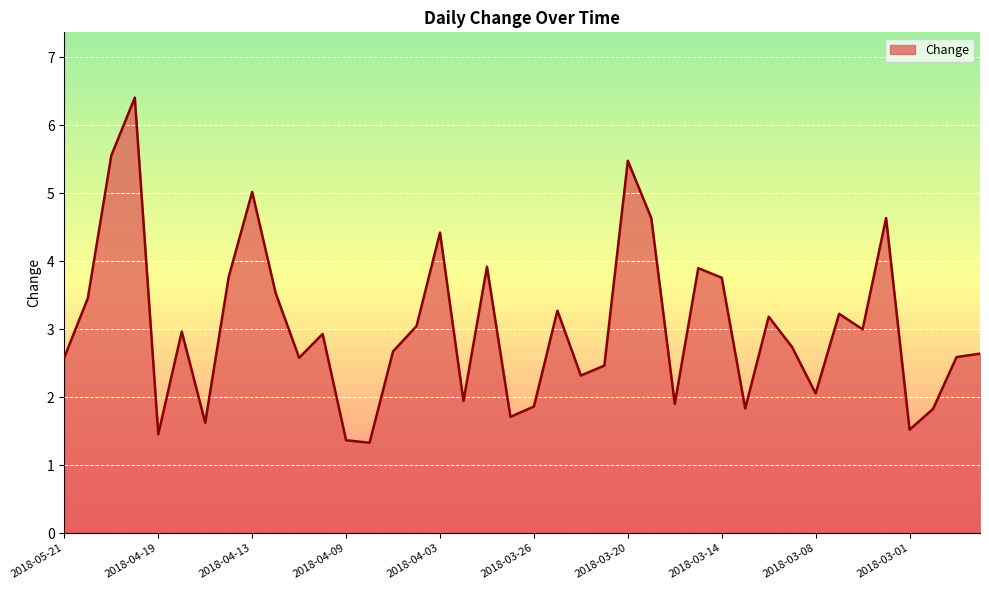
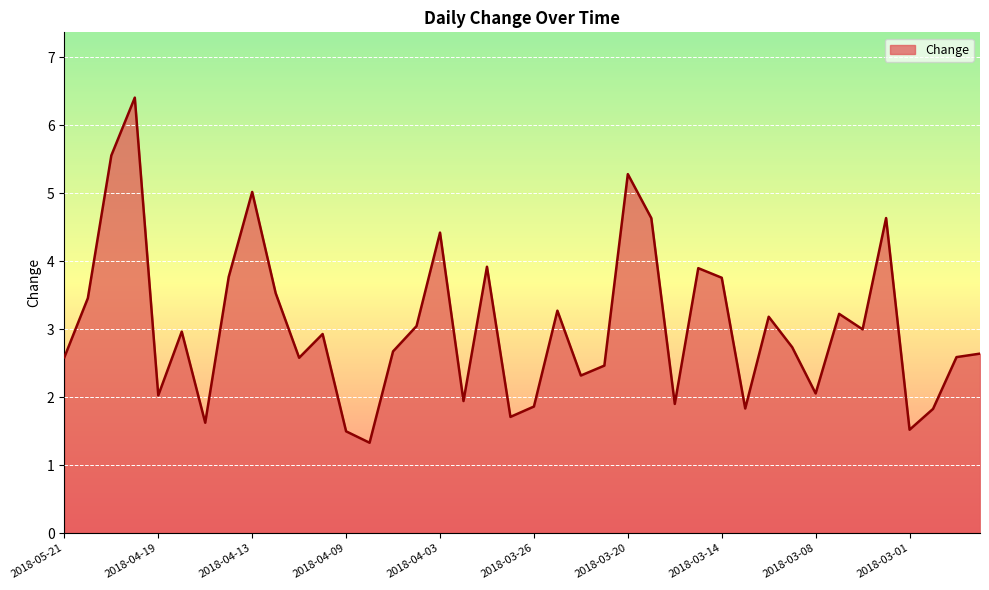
  {
    "2018-05-21": 2.6,
-   "2018-04-19": 1.5,
+   "2018-04-19": 2.0,
    "2018-04-13": 5.0,
-   "2018-04-09": 1.4,
+   "2018-04-09": 1.5,
    "2018-04-03": 4.4,
    "2018-03-26": 1.9,
-   "2018-03-20": 5.5,
+   "2018-03-20": 5.3,
    "2018-03-14": 3.8,
    "2018-03-08": 2.1,
    "2018-03-01": 1.5
  }
